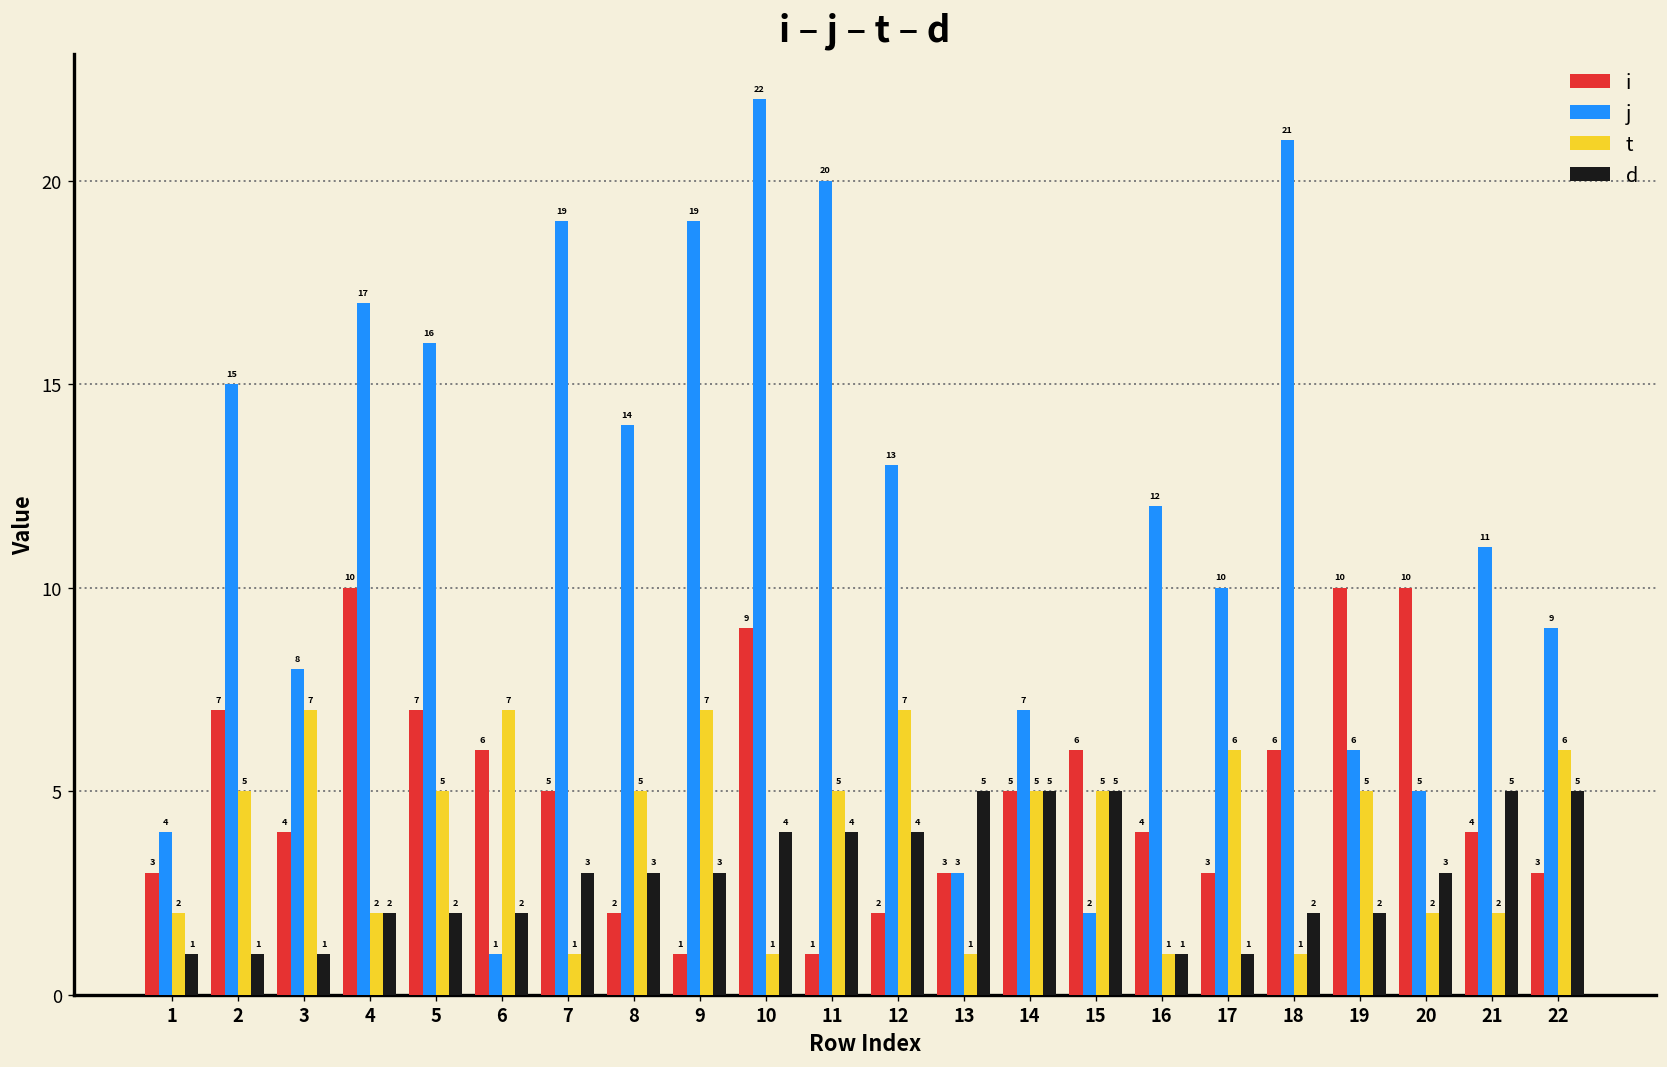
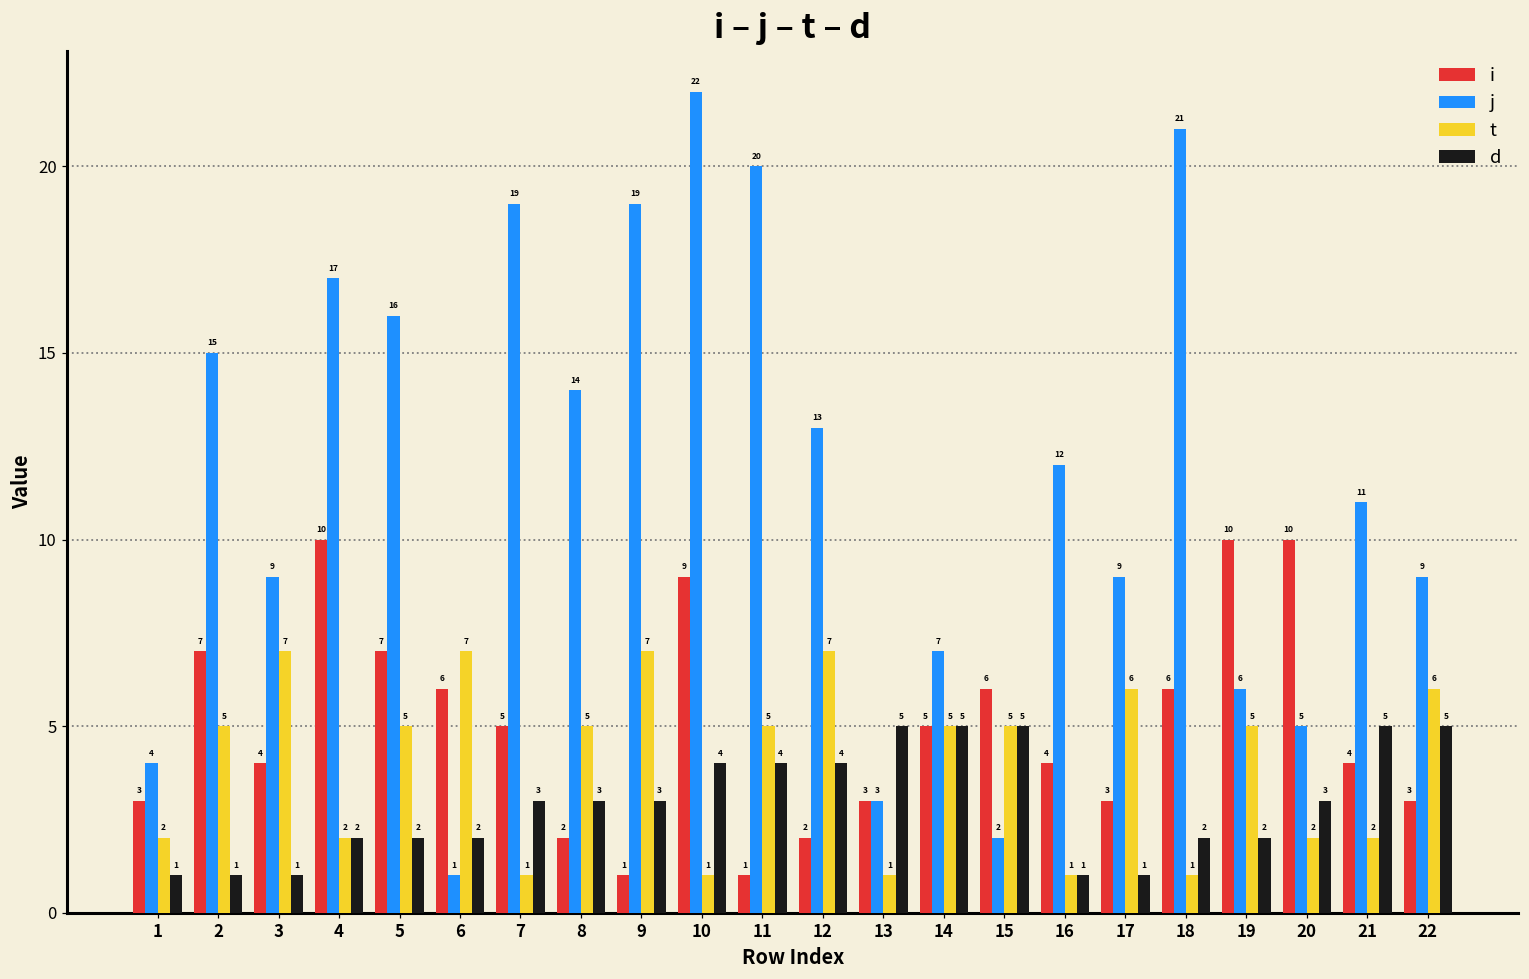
  {
    "i": {
      "1": 3,
      "2": 7,
      "3": 4,
      "4": 10,
      "5": 7,
      "6": 6,
      "7": 5,
      "8": 2,
      "9": 1,
      "10": 9,
      "11": 1,
      "12": 2,
      "13": 3,
      "14": 5,
      "15": 6,
      "16": 4,
      "17": 3,
      "18": 6,
      "19": 10,
      "20": 10,
      "21": 4,
      "22": 3
    },
    "j": {
      "1": 4,
      "2": 15,
-     "3": 8,
+     "3": 9,
      "4": 17,
      "5": 16,
      "6": 1,
      "7": 19,
      "8": 14,
      "9": 19,
      "10": 22,
      "11": 20,
      "12": 13,
      "13": 3,
      "14": 7,
      "15": 2,
      "16": 12,
-     "17": 10,
+     "17": 9,
      "18": 21,
      "19": 6,
      "20": 5,
      "21": 11,
      "22": 9
    },
    "t": {
      "1": 2,
      "2": 5,
      "3": 7,
      "4": 2,
      "5": 5,
      "6": 7,
      "7": 1,
      "8": 5,
      "9": 7,
      "10": 1,
      "11": 5,
      "12": 7,
      "13": 1,
      "14": 5,
      "15": 5,
      "16": 1,
      "17": 6,
      "18": 1,
      "19": 5,
      "20": 2,
      "21": 2,
      "22": 6
    },
    "d": {
      "1": 1,
      "2": 1,
      "3": 1,
      "4": 2,
      "5": 2,
      "6": 2,
      "7": 3,
      "8": 3,
      "9": 3,
      "10": 4,
      "11": 4,
      "12": 4,
      "13": 5,
      "14": 5,
      "15": 5,
      "16": 1,
      "17": 1,
      "18": 2,
      "19": 2,
      "20": 3,
      "21": 5,
      "22": 5
    }
  }
